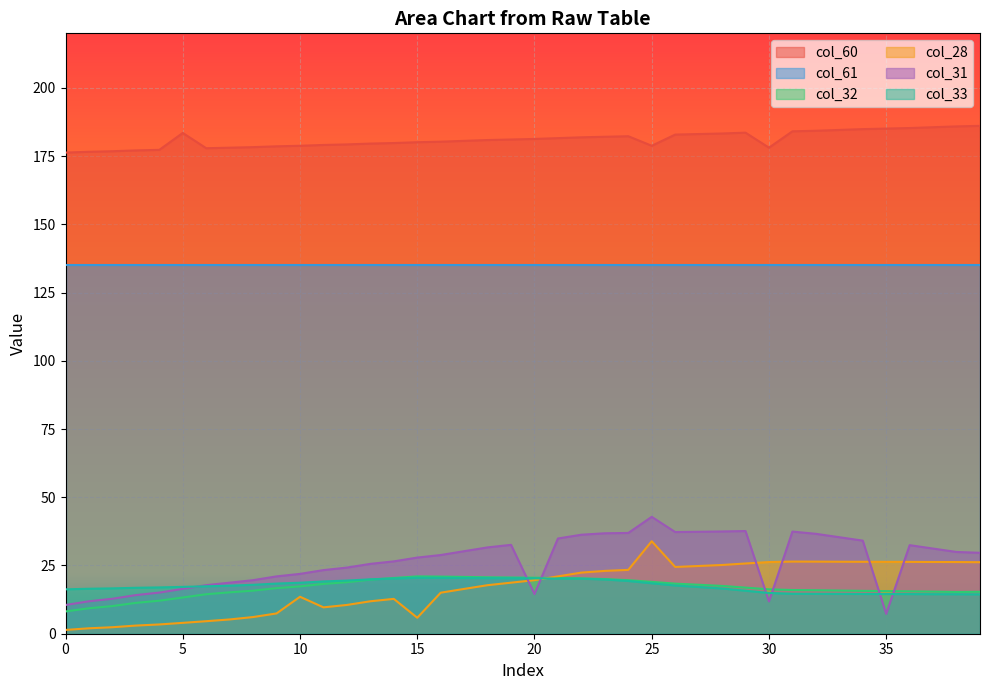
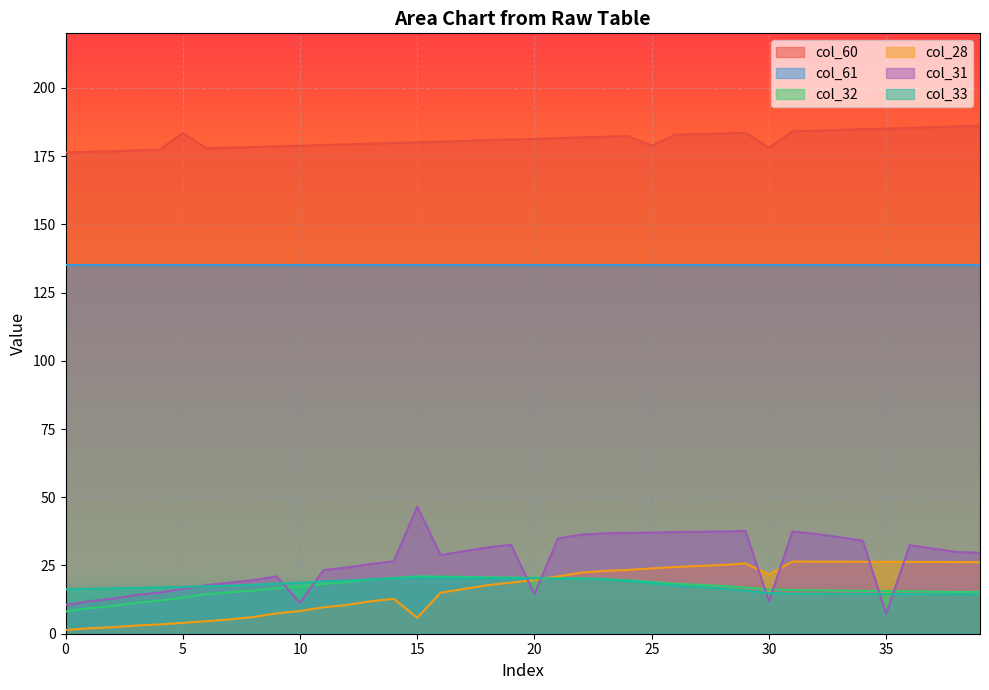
  {
    "col_60": {
      "0": 176,
      "5": 184,
      "10": 179,
      "15": 180,
      "20": 181,
      "25": 179,
      "30": 178,
      "35": 185
    },
    "col_28": {
      "0": 1,
      "5": 4,
-     "10": 14,
+     "10": 8,
      "15": 6,
-     "25": 34,
-     "30": 26,
+     "25": 24,
+     "30": 22,
      "35": 26
    },
    "col_31": {
      "0": 11,
-     "10": 22,
-     "15": 28,
+     "10": 11,
+     "15": 47,
      "20": 15,
-     "25": 43,
+     "25": 37,
      "30": 12,
      "35": 7
    }
  }
